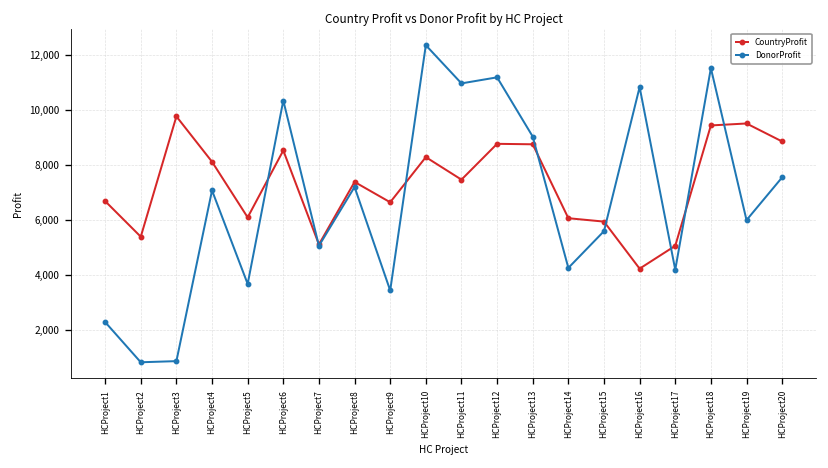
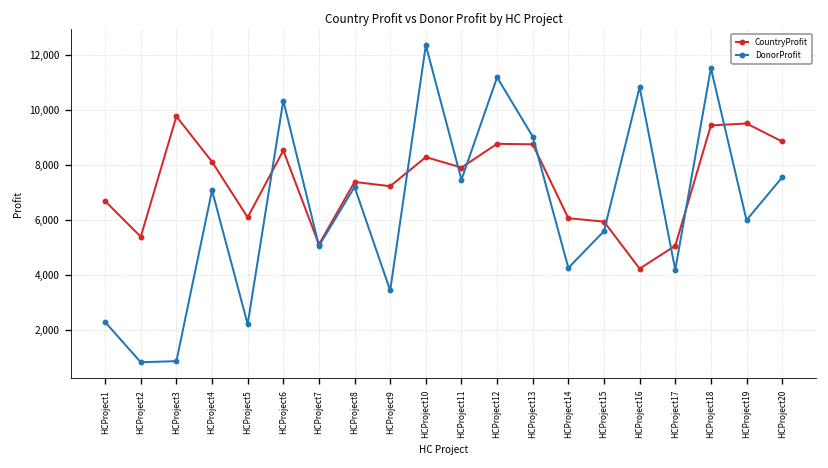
  {
    "CountryProfit": {
      "HCProject1": "6,700",
      "HCProject2": "5,400",
      "HCProject3": "9,800",
      "HCProject4": "8,100",
      "HCProject5": "6,100",
      "HCProject6": "8,500",
      "HCProject8": "7,400",
-     "HCProject9": "6,600",
+     "HCProject9": "7,200",
      "HCProject10": "8,300",
-     "HCProject11": "7,500",
+     "HCProject11": "7,900",
      "HCProject12": "8,800",
      "HCProject13": "8,700",
      "HCProject14": "6,100",
      "HCProject15": "5,900",
      "HCProject16": "4,200",
      "HCProject17": "5,100",
      "HCProject18": "9,400",
      "HCProject19": "9,500",
      "HCProject20": "8,800"
    },
    "DonorProfit": {
      "HCProject1": "2,300",
      "HCProject2": "800",
      "HCProject3": "900",
      "HCProject4": "7,100",
-     "HCProject5": "3,700",
+     "HCProject5": "2,200",
      "HCProject6": "10,300",
      "HCProject8": "7,200",
      "HCProject9": "3,400",
      "HCProject10": "12,300",
-     "HCProject11": "11,000",
+     "HCProject11": "7,500",
      "HCProject12": "11,200",
      "HCProject13": "9,000",
      "HCProject14": "4,300",
      "HCProject15": "5,600",
      "HCProject16": "10,800",
      "HCProject17": "4,200",
      "HCProject18": "11,500",
      "HCProject19": "6,000",
      "HCProject20": "7,500"
    }
  }
